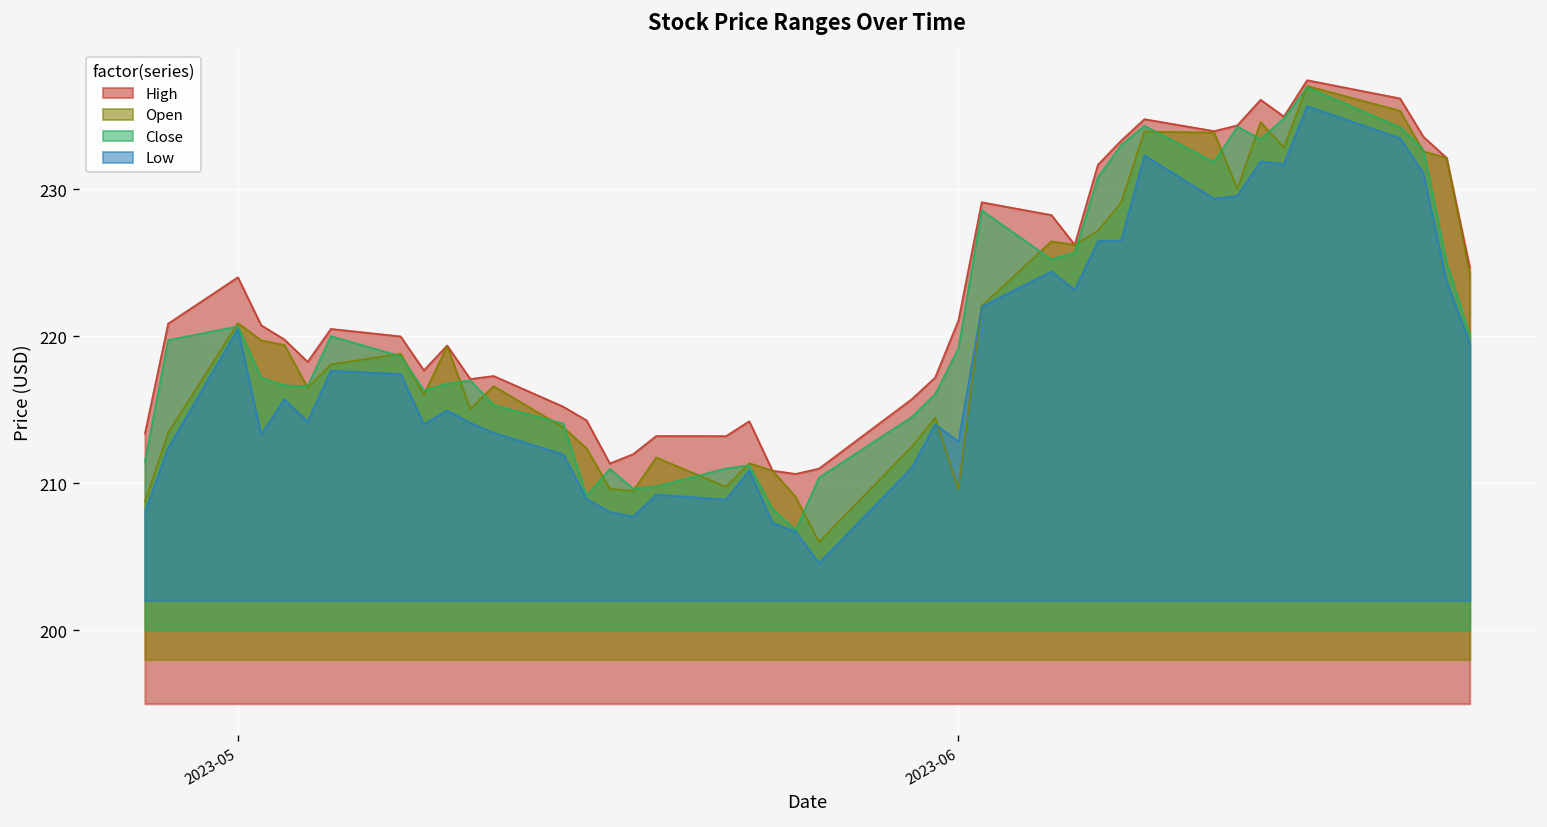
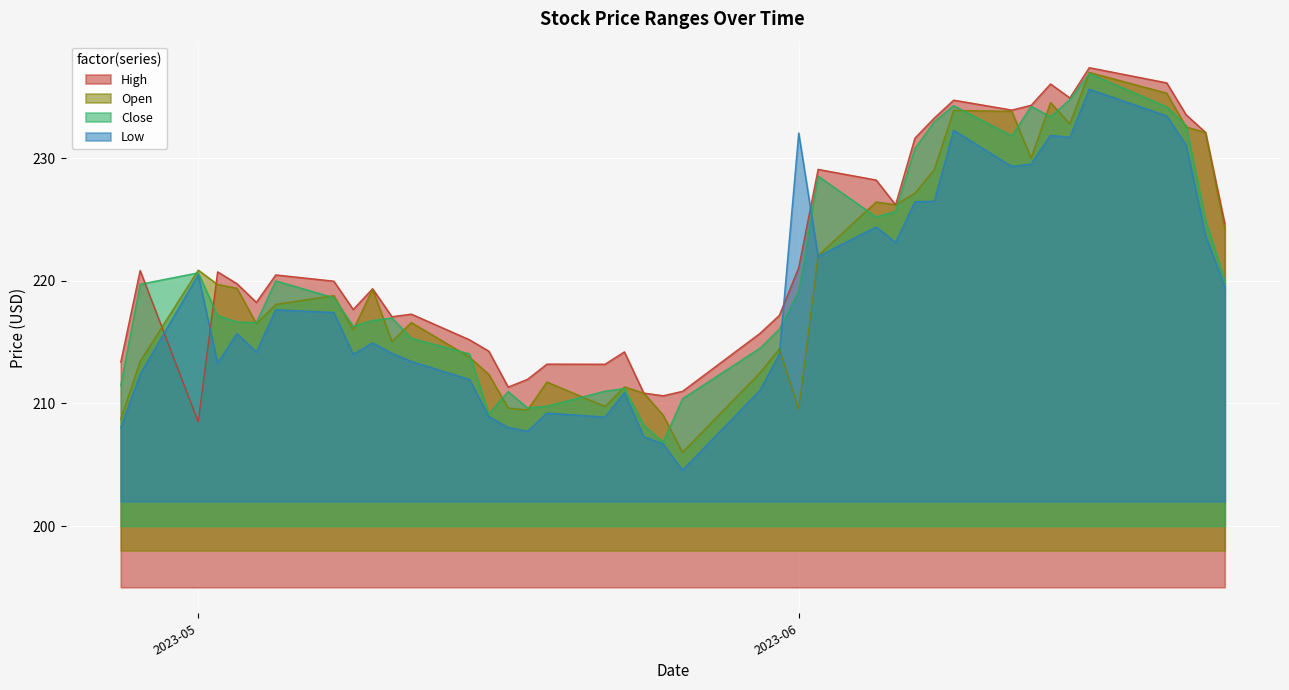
  {
    "High": {
-     "2023-05": 224.0,
+     "2023-05": 208.5,
      "2023-06": 221.1
    },
    "Open": {
      "2023-05": 220.9,
      "2023-06": 209.5
    },
    "Close": {
      "2023-06": 219.2
    },
    "Low": {
-     "2023-06": 212.8
+     "2023-06": 232.1
    }
  }
